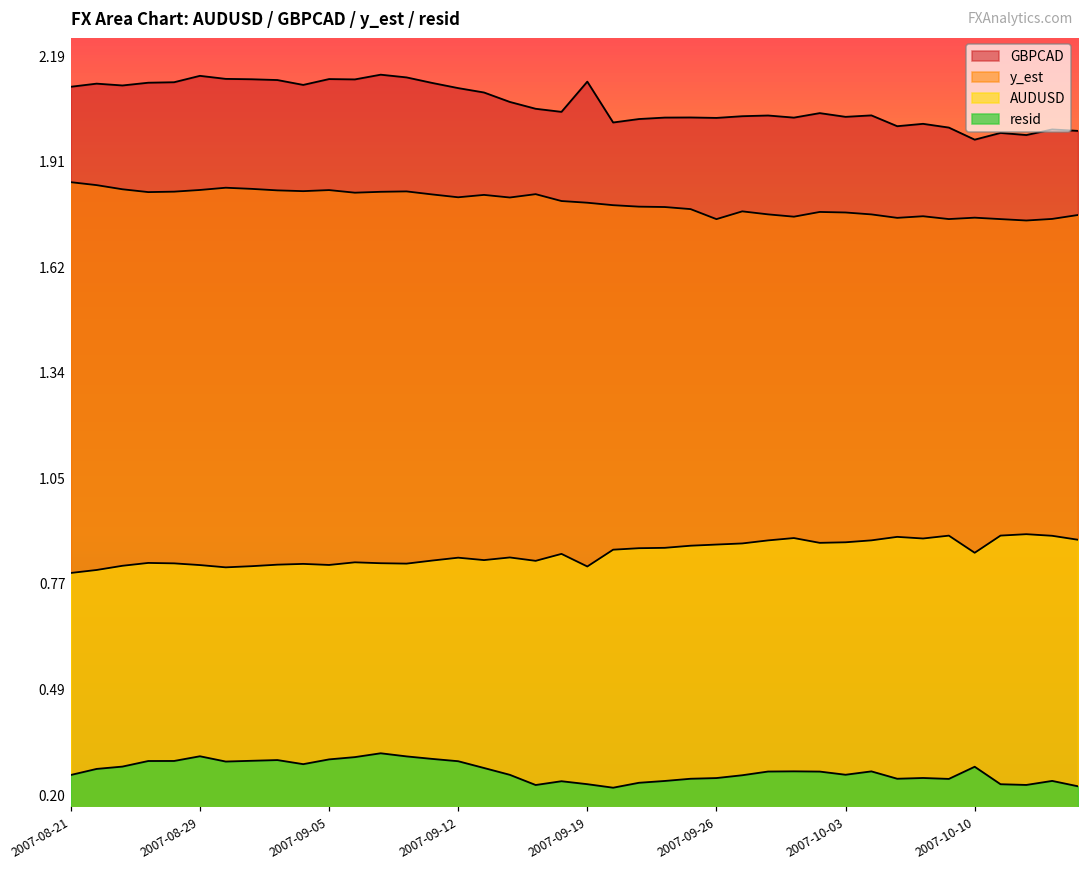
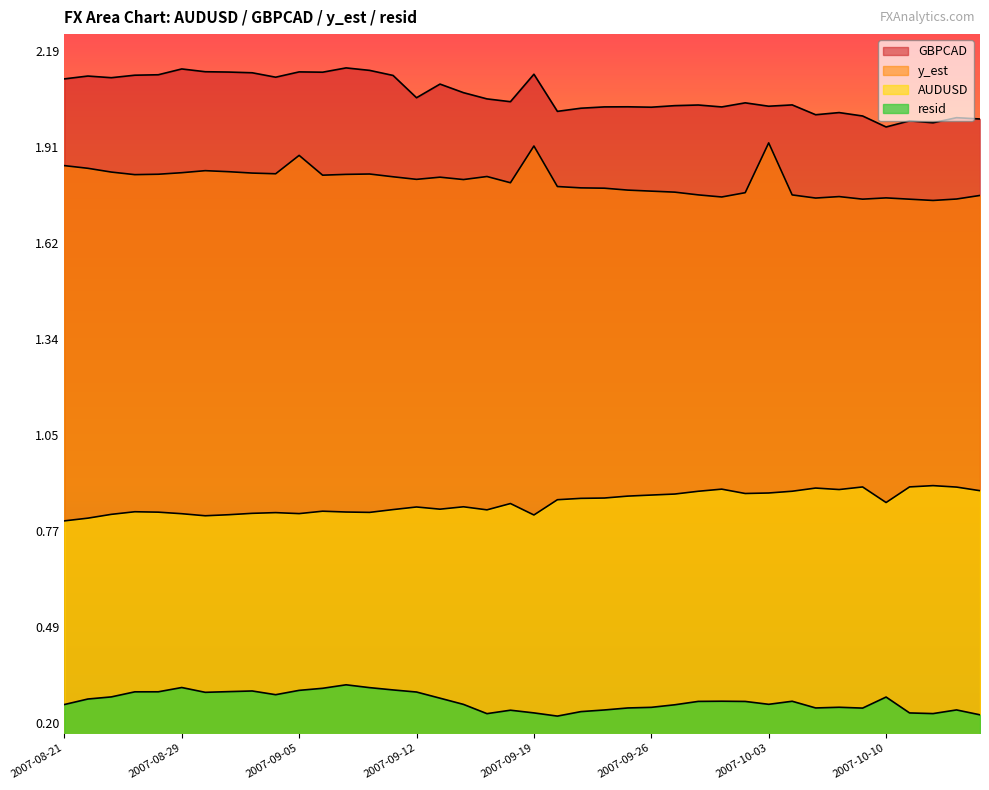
  {
    "GBPCAD": {
      "2007-08-21": 2.11,
      "2007-08-29": 2.14,
      "2007-09-05": 2.13,
-     "2007-09-12": 2.10,
+     "2007-09-12": 2.05,
      "2007-09-19": 2.12,
      "2007-09-26": 2.02,
      "2007-10-03": 2.03,
      "2007-10-10": 1.97
    },
    "y_est": {
      "2007-08-21": 1.85,
      "2007-08-29": 1.83,
-     "2007-09-05": 1.83,
+     "2007-09-05": 1.88,
      "2007-09-12": 1.81,
-     "2007-09-19": 1.80,
-     "2007-09-26": 1.75,
-     "2007-10-03": 1.77,
+     "2007-09-19": 1.91,
+     "2007-09-26": 1.78,
+     "2007-10-03": 1.92,
      "2007-10-10": 1.76
    },
    "AUDUSD": {
      "2007-08-21": 0.80,
      "2007-08-29": 0.82,
      "2007-09-05": 0.82,
      "2007-09-12": 0.84,
      "2007-09-19": 0.82,
      "2007-09-26": 0.88,
      "2007-10-03": 0.88,
      "2007-10-10": 0.85
    },
    "resid": {
      "2007-08-21": 0.26,
      "2007-08-29": 0.31,
      "2007-09-05": 0.30,
      "2007-09-12": 0.29,
      "2007-09-19": 0.23,
      "2007-09-26": 0.25,
      "2007-10-03": 0.26,
      "2007-10-10": 0.28
    }
  }
